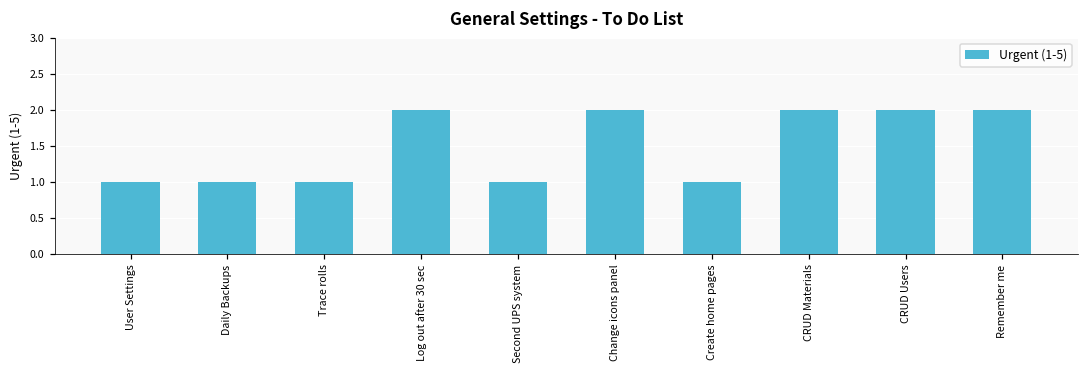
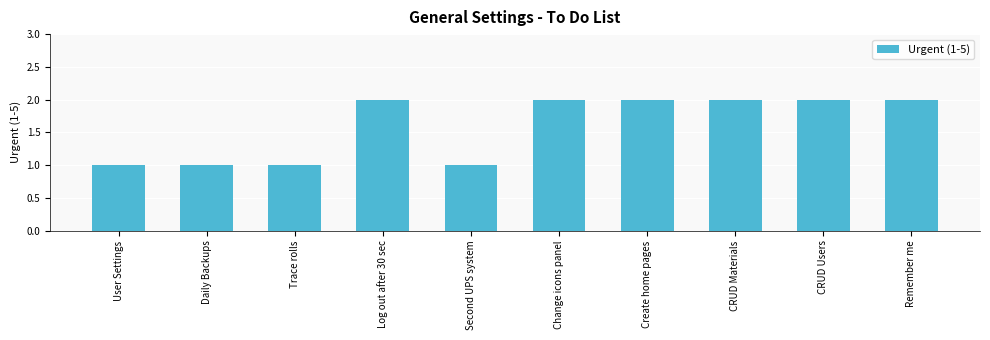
  {
    "User Settings": 1,
    "Daily Backups": 1,
    "Trace rolls": 1,
    "Log out after 30 sec": 2,
    "Second UPS system": 1,
    "Change icons panel": 2,
-   "Create home pages": 1,
+   "Create home pages": 2,
    "CRUD Materials": 2,
    "CRUD Users": 2,
    "Remember me": 2
  }
